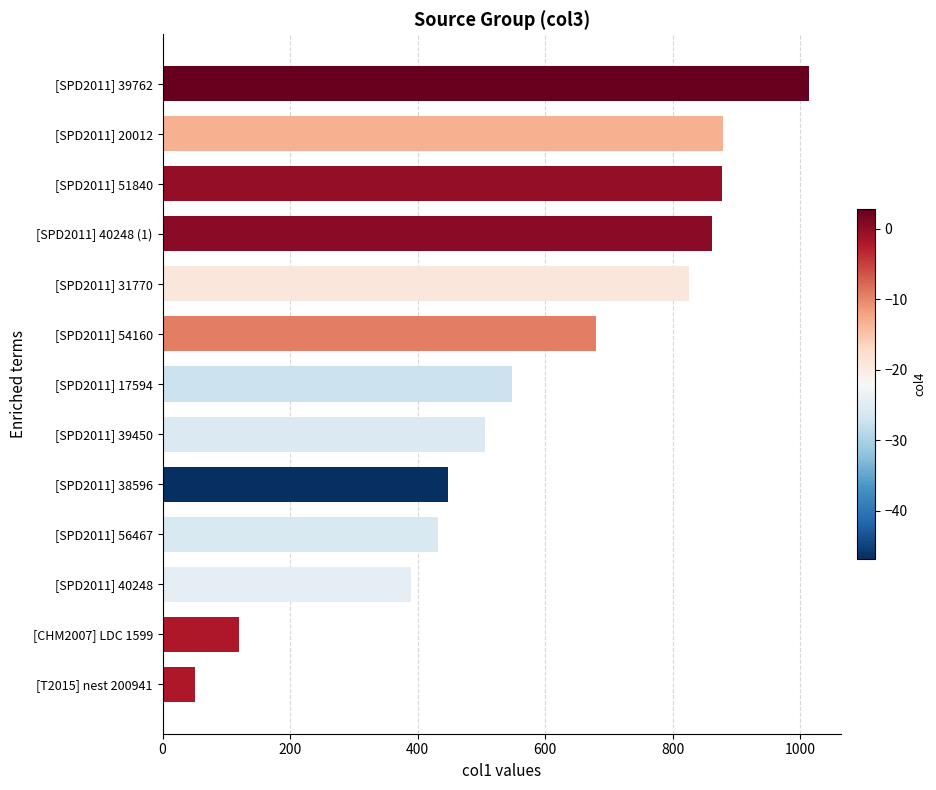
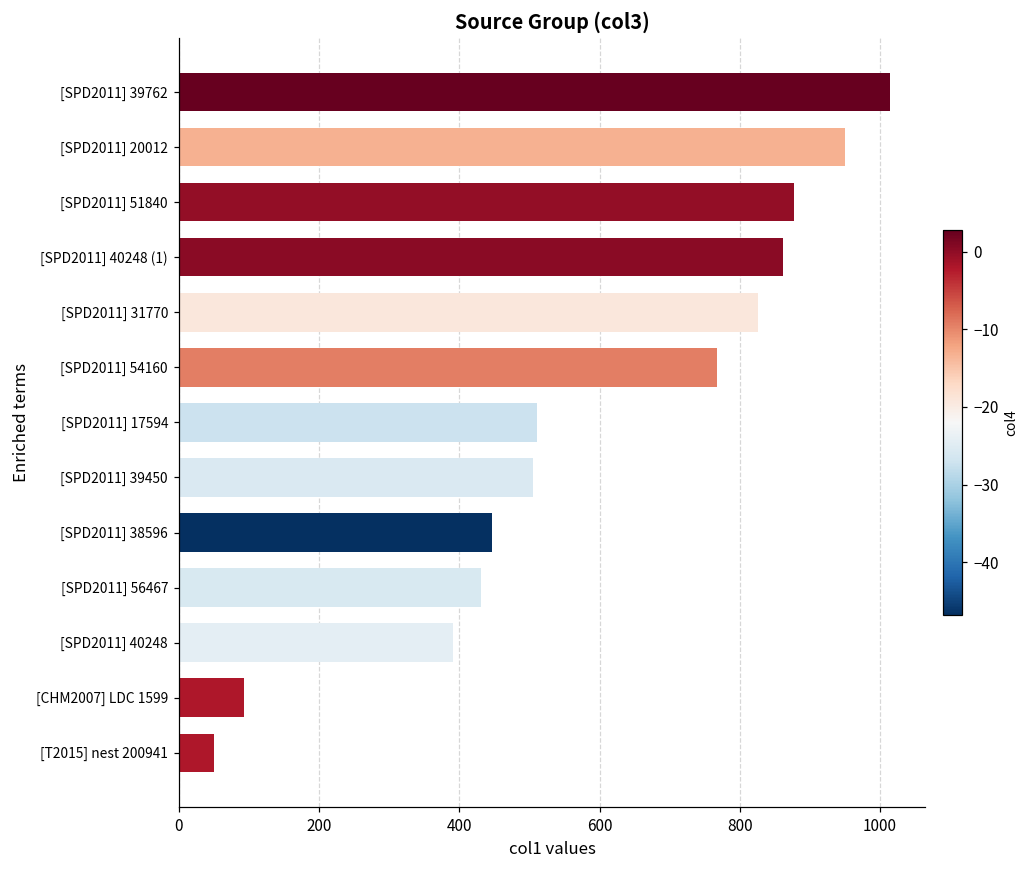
  {
    "[SPD2011] 39762": 1010,
-   "[SPD2011] 20012": 880,
+   "[SPD2011] 20012": 950,
    "[SPD2011] 51840": 880,
    "[SPD2011] 40248 (1)": 860,
    "[SPD2011] 31770": 830,
-   "[SPD2011] 54160": 680,
-   "[SPD2011] 17594": 550,
+   "[SPD2011] 54160": 770,
+   "[SPD2011] 17594": 510,
    "[SPD2011] 39450": 510,
    "[SPD2011] 38596": 450,
    "[SPD2011] 56467": 430,
    "[SPD2011] 40248": 390,
-   "[CHM2007] LDC 1599": 120,
+   "[CHM2007] LDC 1599": 90,
    "[T2015] nest 200941": 50
  }
